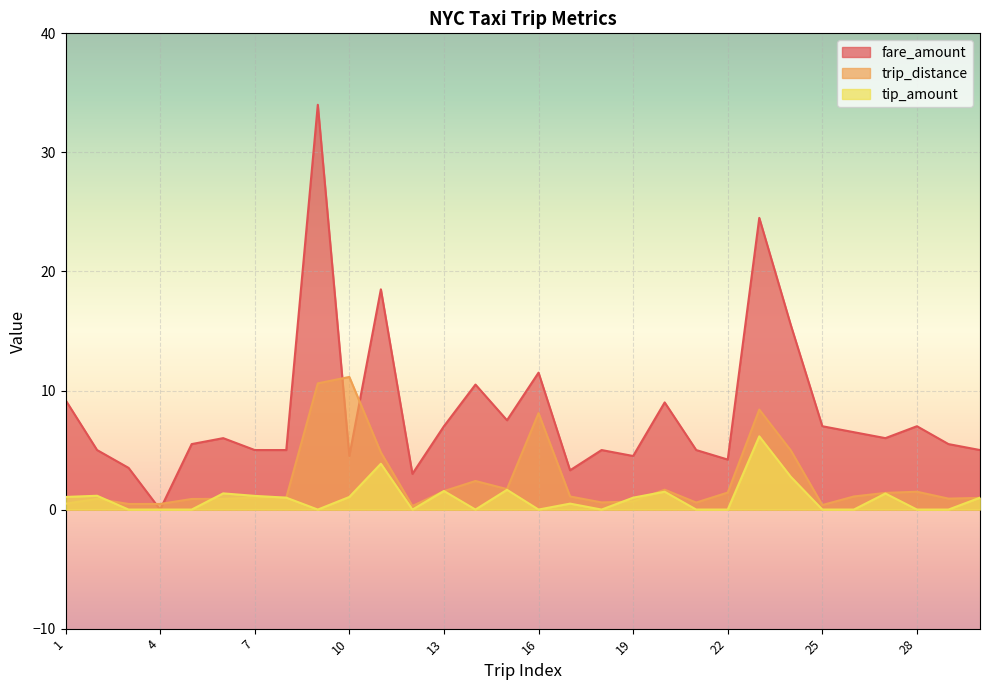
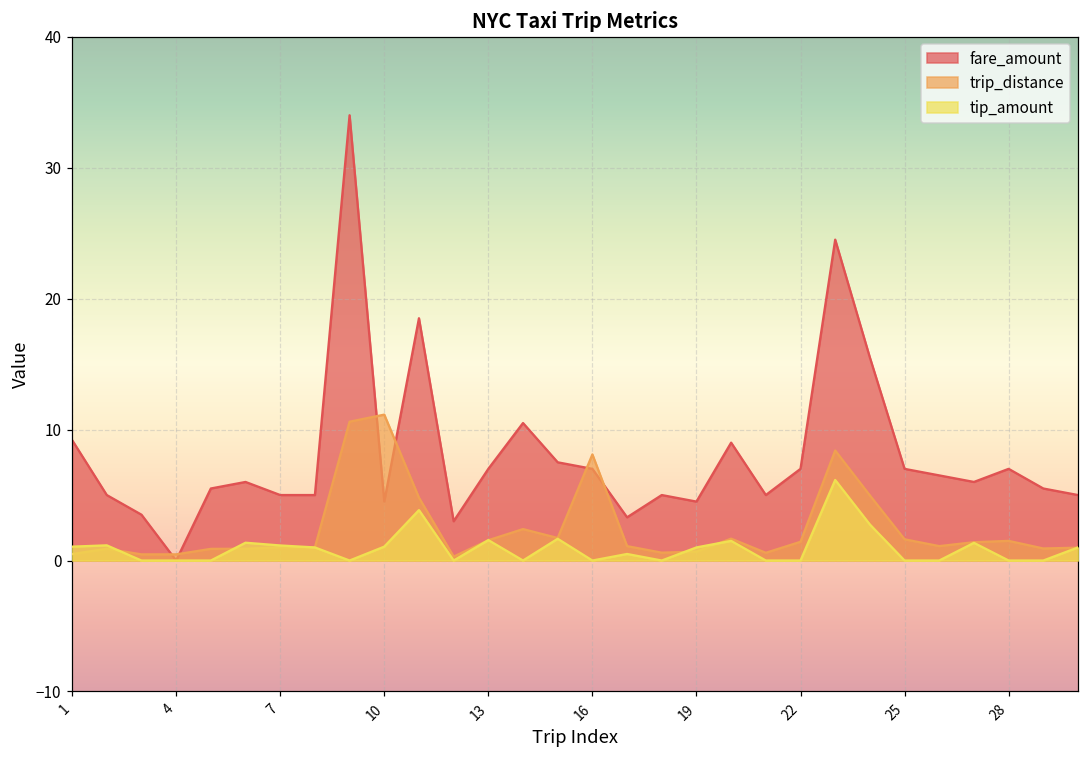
  {
    "fare_amount": {
      "1": 9.2,
      "7": 5.0,
      "10": 4.5,
      "13": 7.0,
-     "16": 11.5,
+     "16": 7.0,
      "19": 4.5,
-     "22": 4.2,
+     "22": 7.0,
      "25": 7.0,
      "28": 7.0
    },
    "trip_distance": {
      "1": 0.5,
      "4": 0.5,
      "10": 11.1,
      "16": 8.1,
      "19": 0.7,
      "22": 1.4,
-     "25": 0.4,
+     "25": 1.6,
      "28": 1.5
    },
    "tip_amount": {
      "1": 1.1,
      "10": 1.1,
      "16": 0.0,
      "19": 1.0,
      "22": 0.0,
      "25": 0.0,
      "28": 0.0
    }
  }
